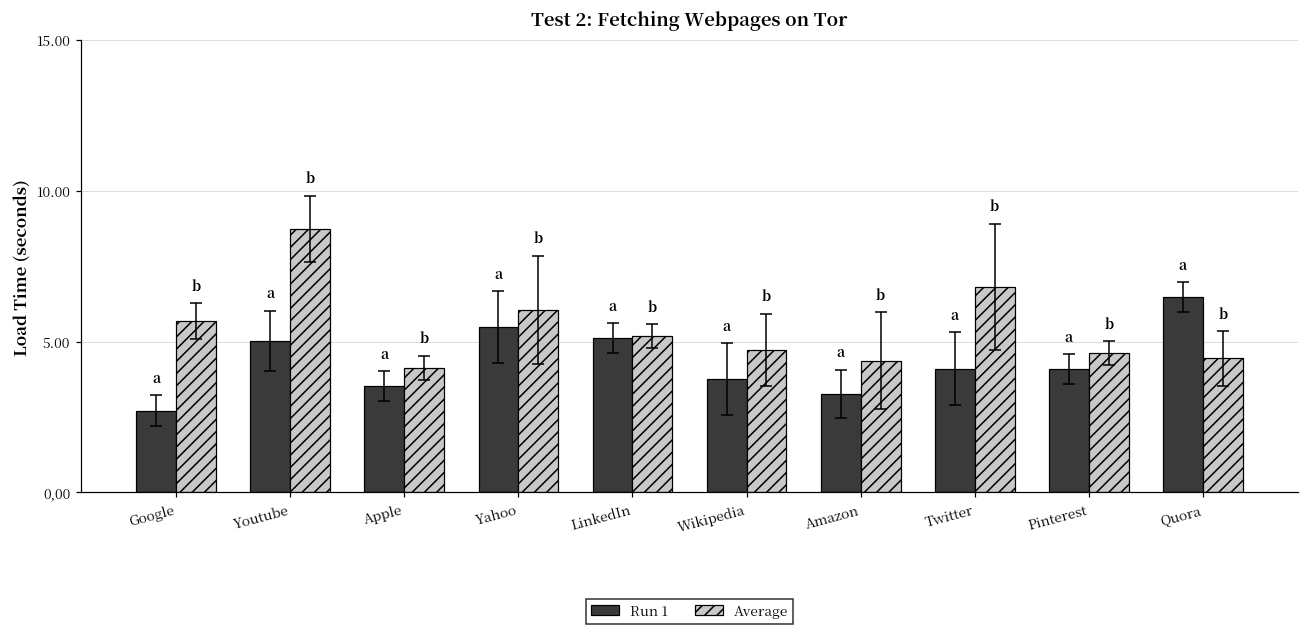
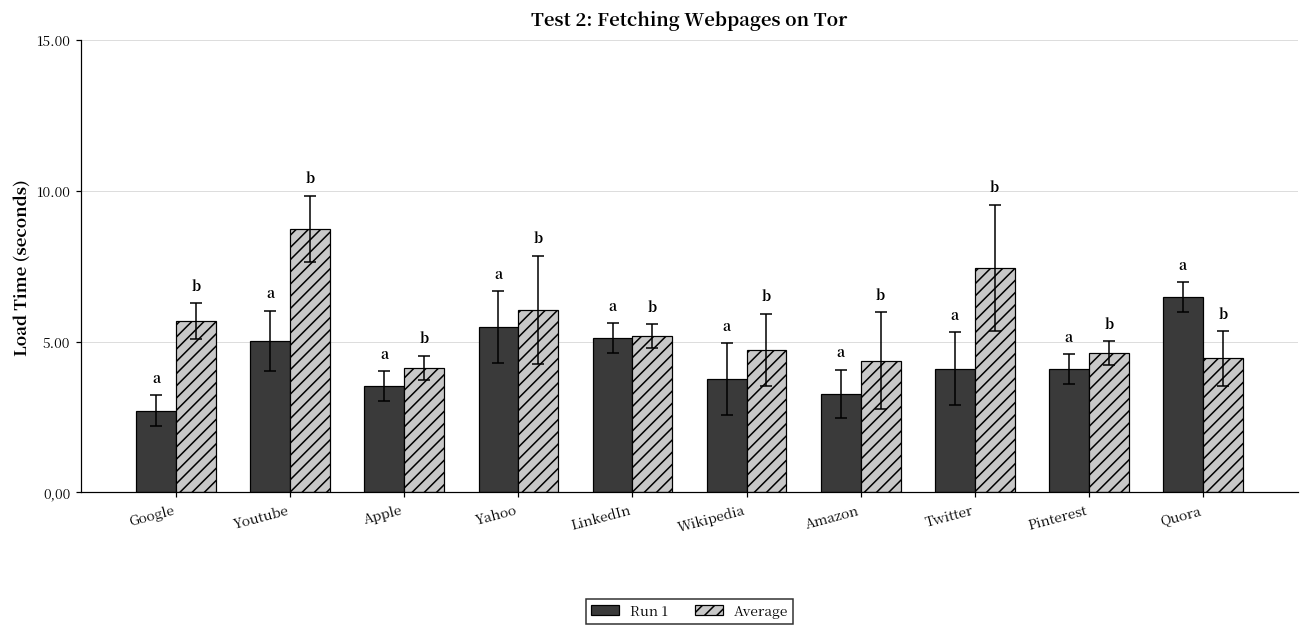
  {
    "Run 1": {
      "Google": 2.7,
      "Youtube": 5.0,
      "Apple": 3.5,
      "Yahoo": 5.5,
      "LinkedIn": 5.1,
      "Wikipedia": 3.8,
      "Amazon": 3.3,
      "Twitter": 4.1,
      "Pinterest": 4.1,
      "Quora": 6.5
    },
    "Average": {
      "Google": 5.7,
      "Youtube": 8.8,
      "Apple": 4.1,
      "Yahoo": 6.1,
      "LinkedIn": 5.2,
      "Wikipedia": 4.7,
      "Amazon": 4.4,
-     "Twitter": 6.8,
+     "Twitter": 7.4,
      "Pinterest": 4.6,
      "Quora": 4.4
    }
  }
